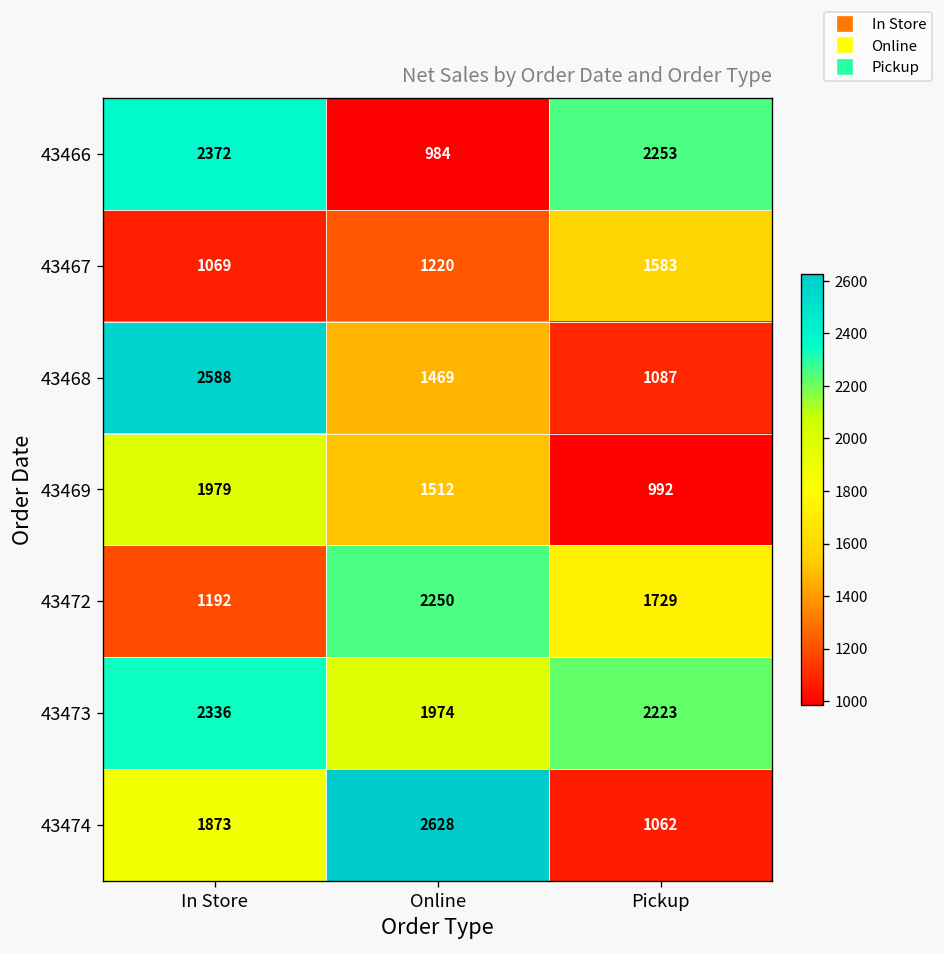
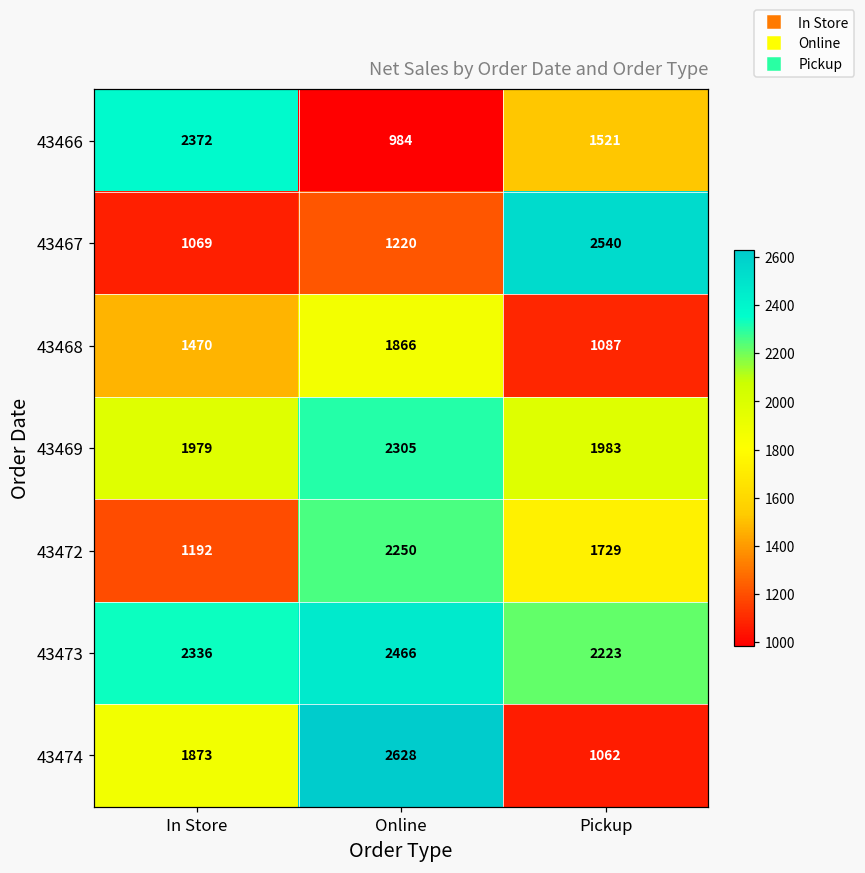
  {
    "43466": {
      "In Store": 2372,
      "Online": 984,
-     "Pickup": 2253
+     "Pickup": 1521
    },
    "43467": {
      "In Store": 1069,
      "Online": 1220,
-     "Pickup": 1583
+     "Pickup": 2540
    },
    "43468": {
-     "In Store": 2588,
-     "Online": 1469,
+     "In Store": 1470,
+     "Online": 1866,
      "Pickup": 1087
    },
    "43469": {
      "In Store": 1979,
-     "Online": 1512,
-     "Pickup": 992
+     "Online": 2305,
+     "Pickup": 1983
    },
    "43472": {
      "In Store": 1192,
      "Online": 2250,
      "Pickup": 1729
    },
    "43473": {
      "In Store": 2336,
-     "Online": 1974,
+     "Online": 2466,
      "Pickup": 2223
    },
    "43474": {
      "In Store": 1873,
      "Online": 2628,
      "Pickup": 1062
    }
  }
